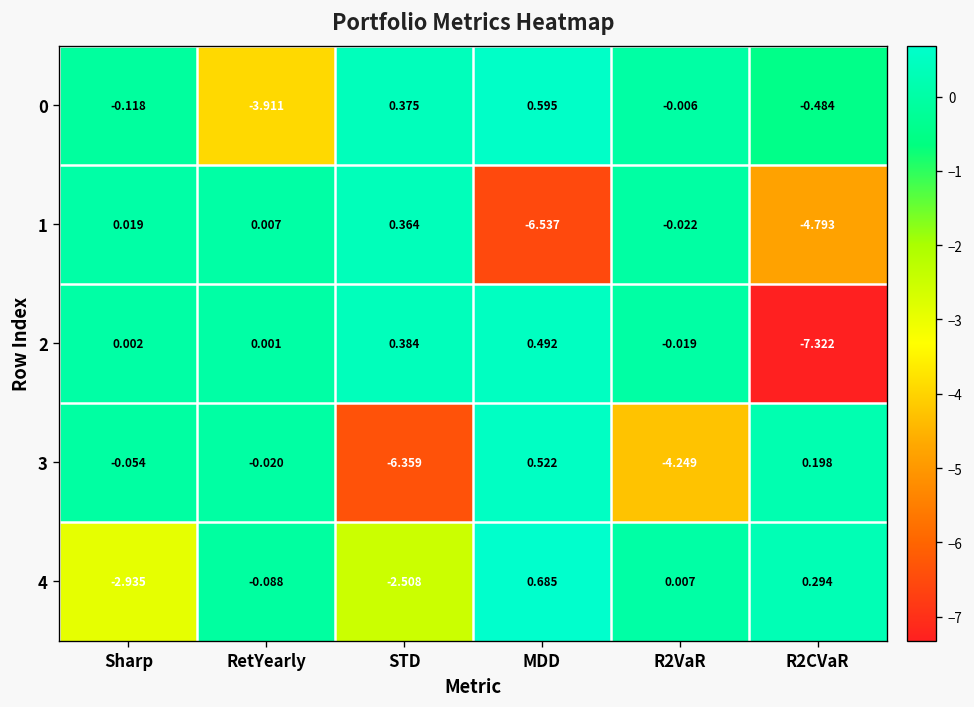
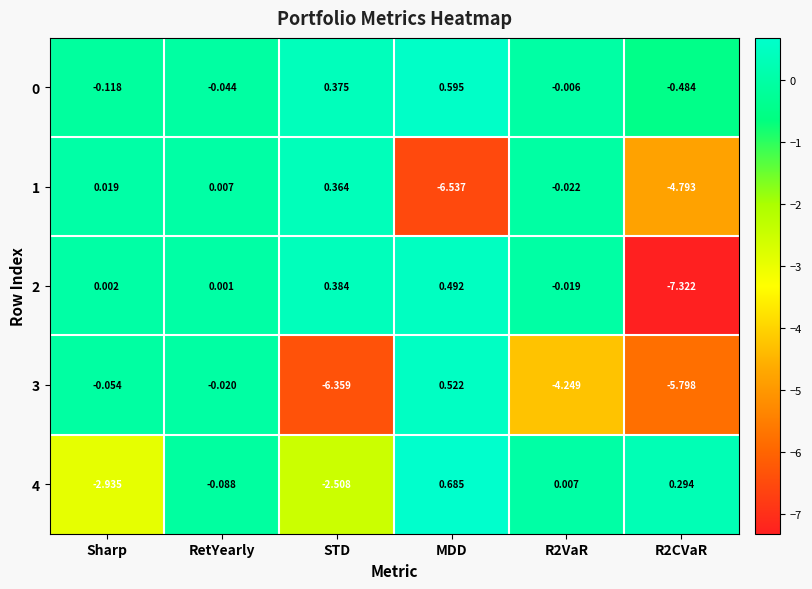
  {
    "0": {
      "Sharp": -0.118,
-     "RetYearly": -3.911,
+     "RetYearly": -0.044,
      "STD": 0.375,
      "MDD": 0.595,
      "R2VaR": -0.006,
      "R2CVaR": -0.484
    },
    "1": {
      "Sharp": 0.019,
      "RetYearly": 0.007,
      "STD": 0.364,
      "MDD": -6.537,
      "R2VaR": -0.022,
      "R2CVaR": -4.793
    },
    "2": {
      "Sharp": 0.002,
      "RetYearly": 0.001,
      "STD": 0.384,
      "MDD": 0.492,
      "R2VaR": -0.019,
      "R2CVaR": -7.322
    },
    "3": {
      "Sharp": -0.054,
      "RetYearly": -0.020,
      "STD": -6.359,
      "MDD": 0.522,
      "R2VaR": -4.249,
-     "R2CVaR": 0.198
+     "R2CVaR": -5.798
    },
    "4": {
      "Sharp": -2.935,
      "RetYearly": -0.088,
      "STD": -2.508,
      "MDD": 0.685,
      "R2VaR": 0.007,
      "R2CVaR": 0.294
    }
  }
